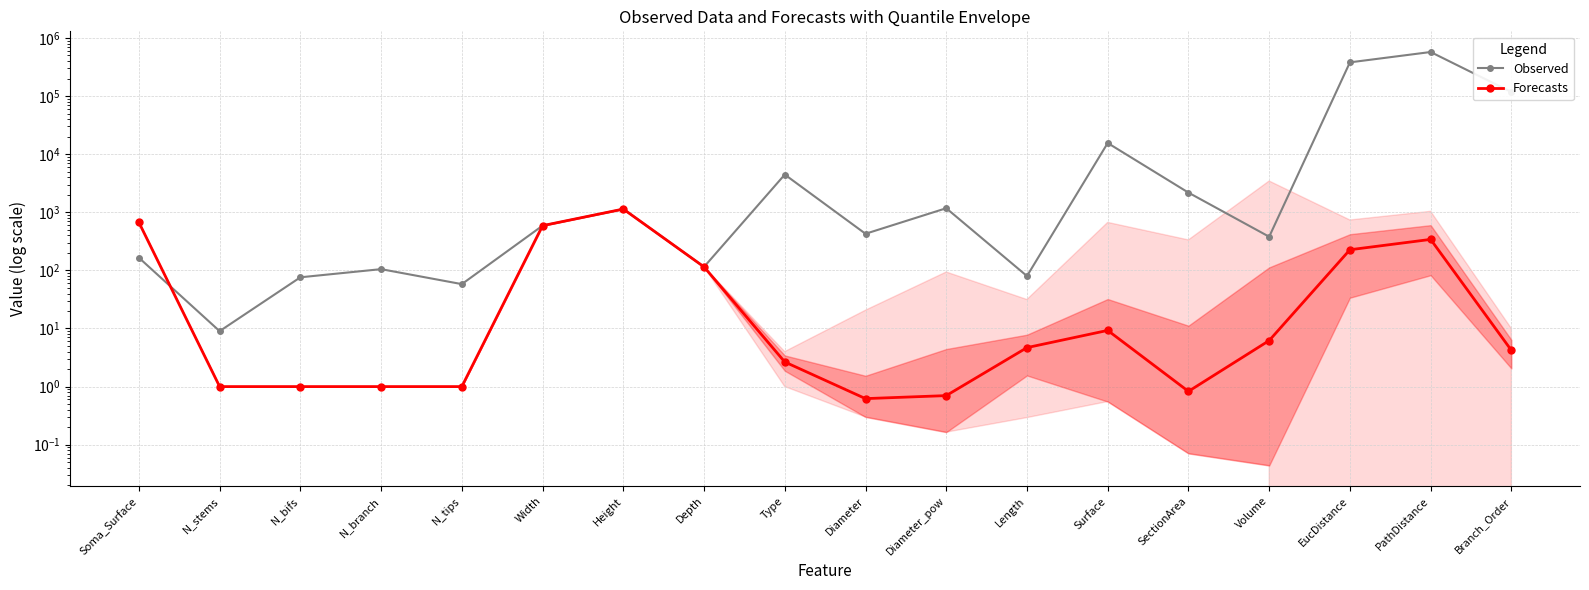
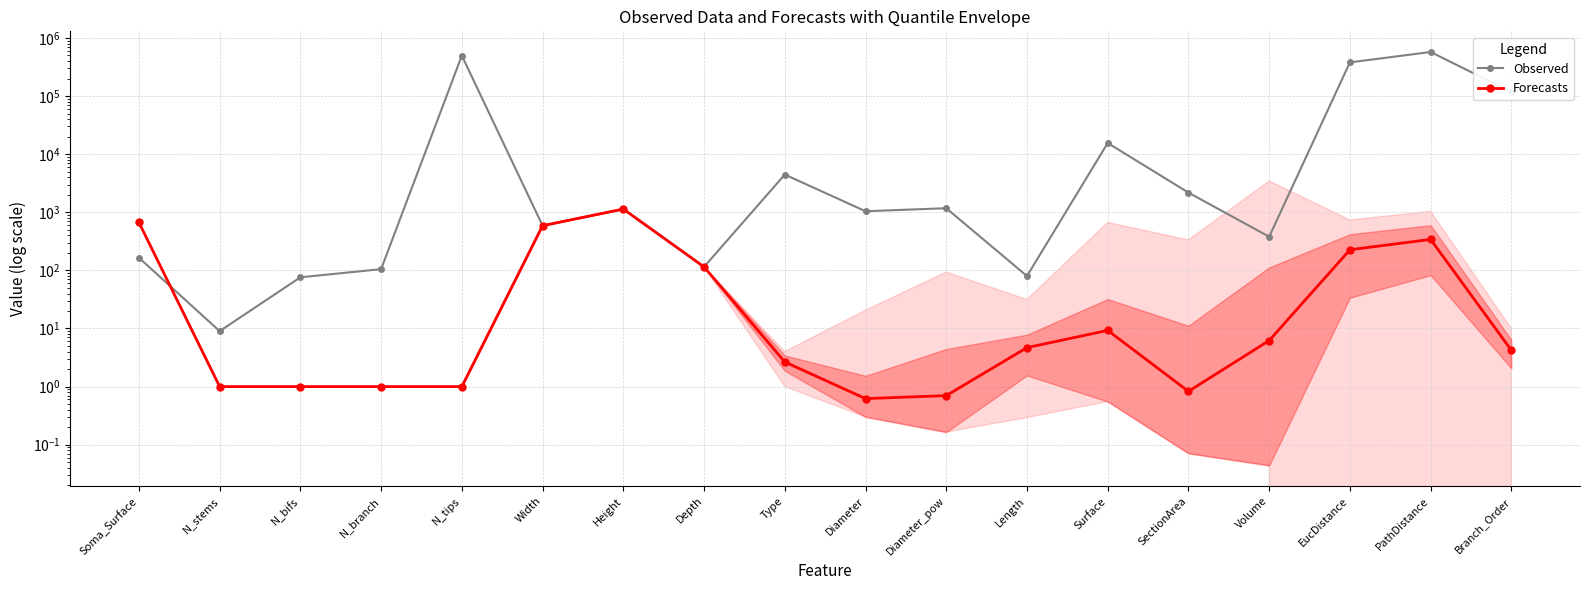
  {
    "Observed": {
      "Soma_Surface": 170,
      "N_stems": 9,
      "N_bifs": 80,
      "N_branch": 110,
-     "N_tips": 60,
+     "N_tips": 500000,
      "Type": 4000,
-     "Diameter": 400,
+     "Diameter": 1000,
      "Diameter_pow": 1200,
      "Length": 80,
      "Surface": 16000,
      "SectionArea": 2200,
      "Volume": 400,
      "EucDistance": 400000,
      "PathDistance": 600000
    }
  }
